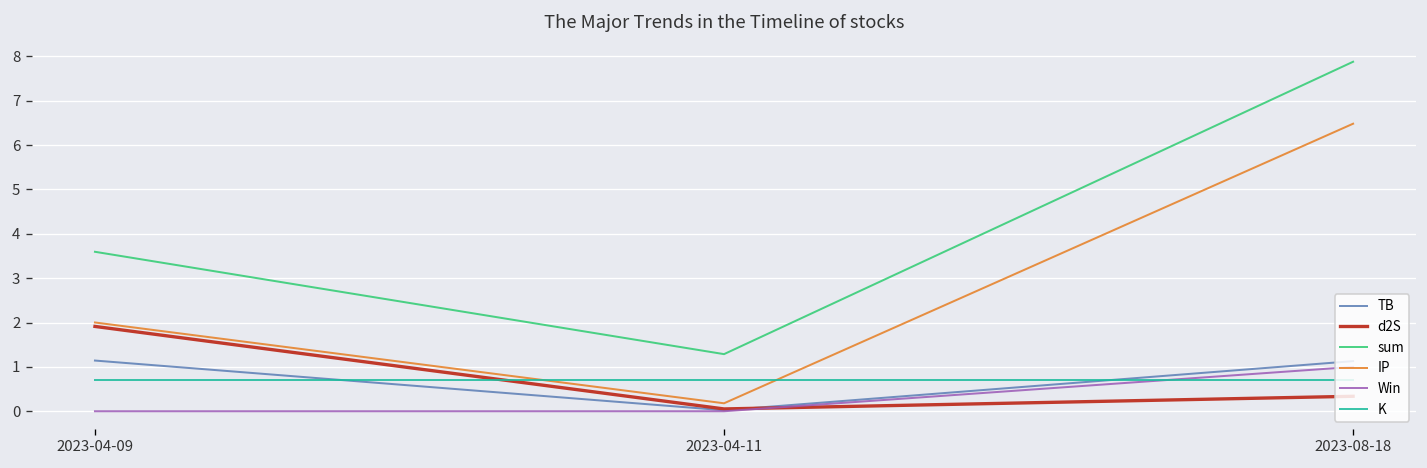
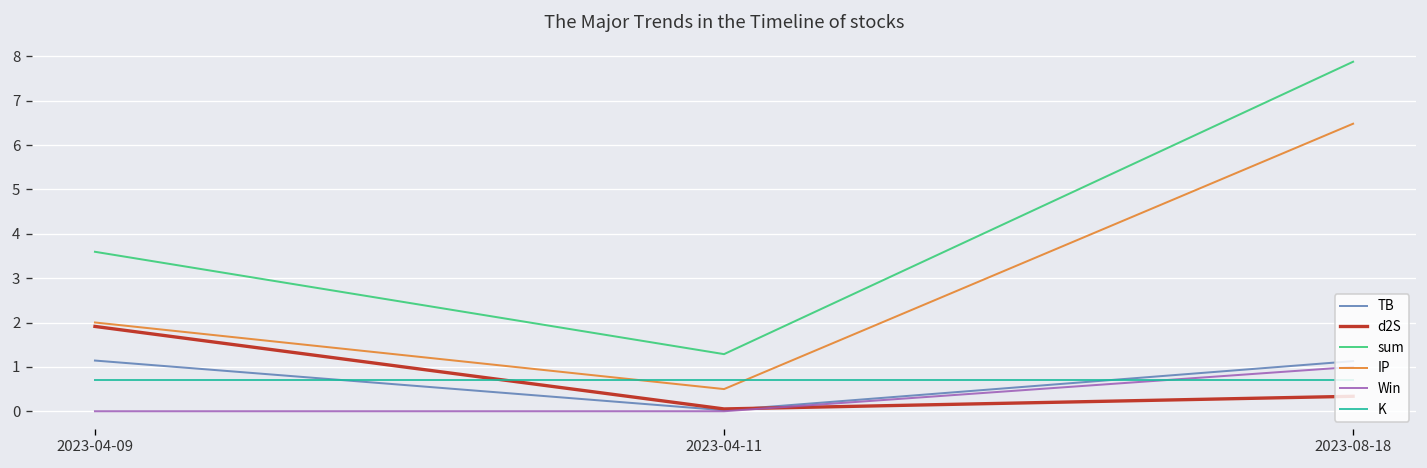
  {
    "TB": {
      "2023-04-09": 1.1
    },
    "d2S": {
      "2023-04-09": 1.9
    },
    "IP": {
      "2023-04-09": 2.0,
-     "2023-04-11": 0.2,
+     "2023-04-11": 0.5,
      "2023-08-18": 6.5
    },
    "Win": {
      "2023-04-09": 0.0
    }
  }
